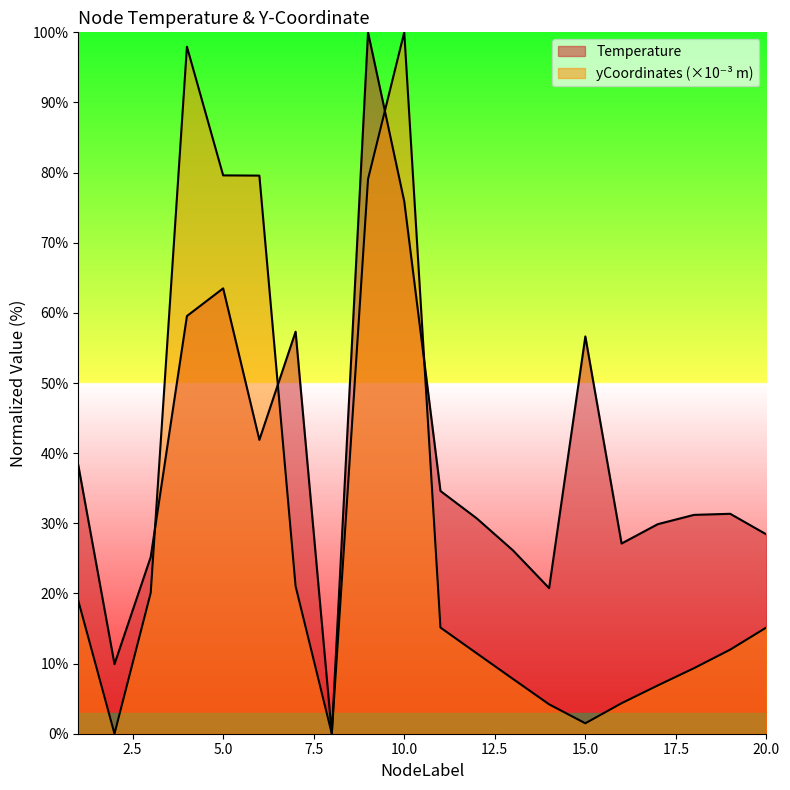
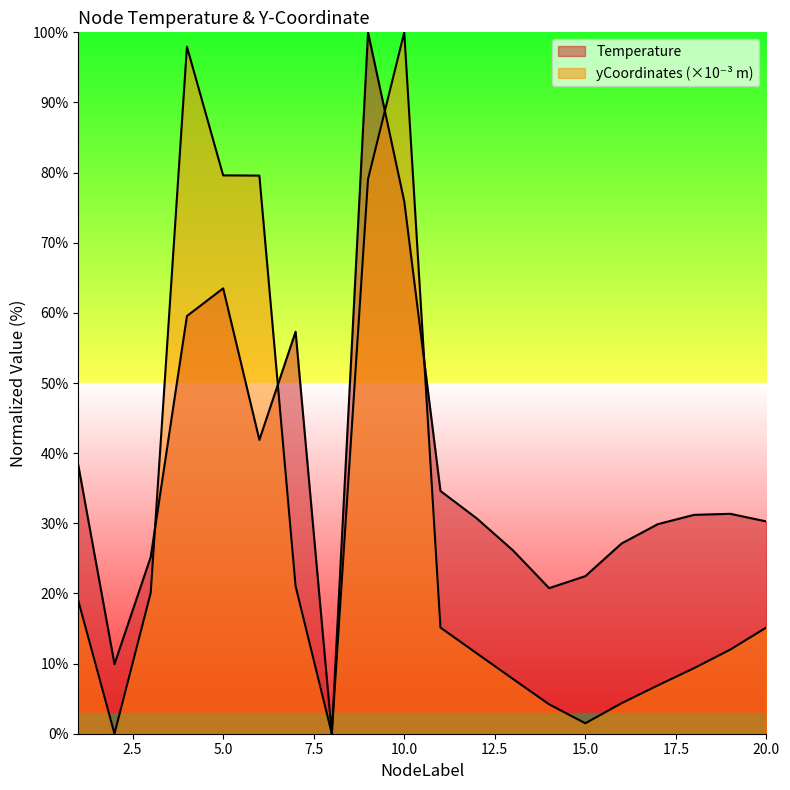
  {
    "Temperature": {
      "5.0": "63%",
      "10.0": "76%",
-     "15.0": "57%",
-     "20.0": "28%"
+     "15.0": "22%",
+     "20.0": "30%"
    },
    "yCoordinates (×10⁻³ m)": {
      "5.0": "80%",
      "10.0": "100%",
      "20.0": "15%"
    }
  }
